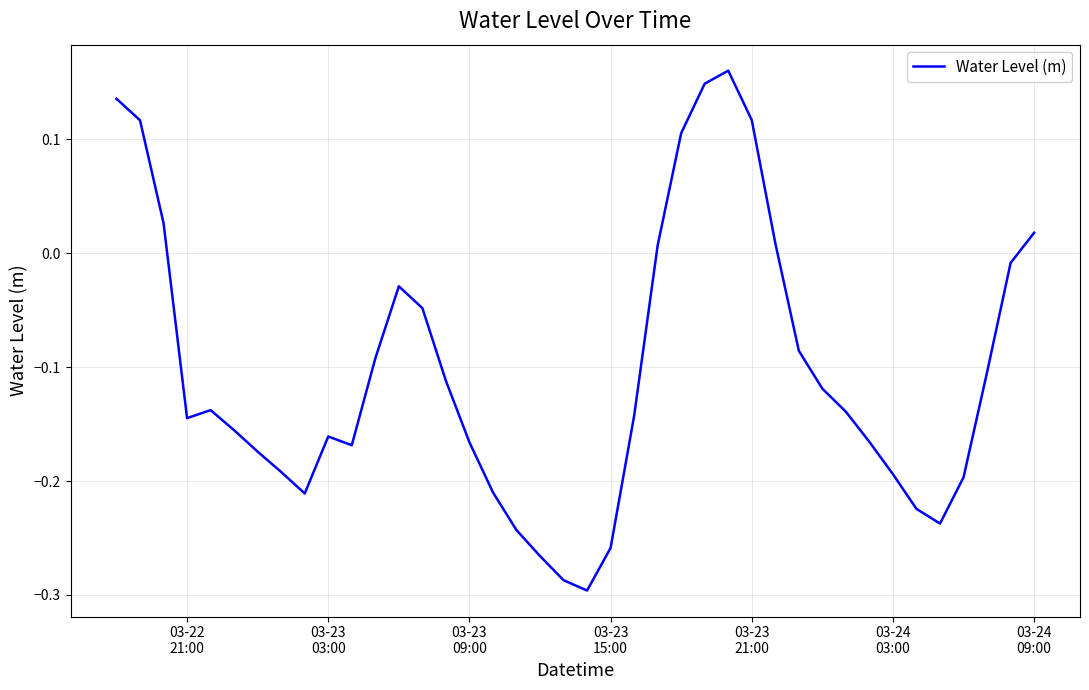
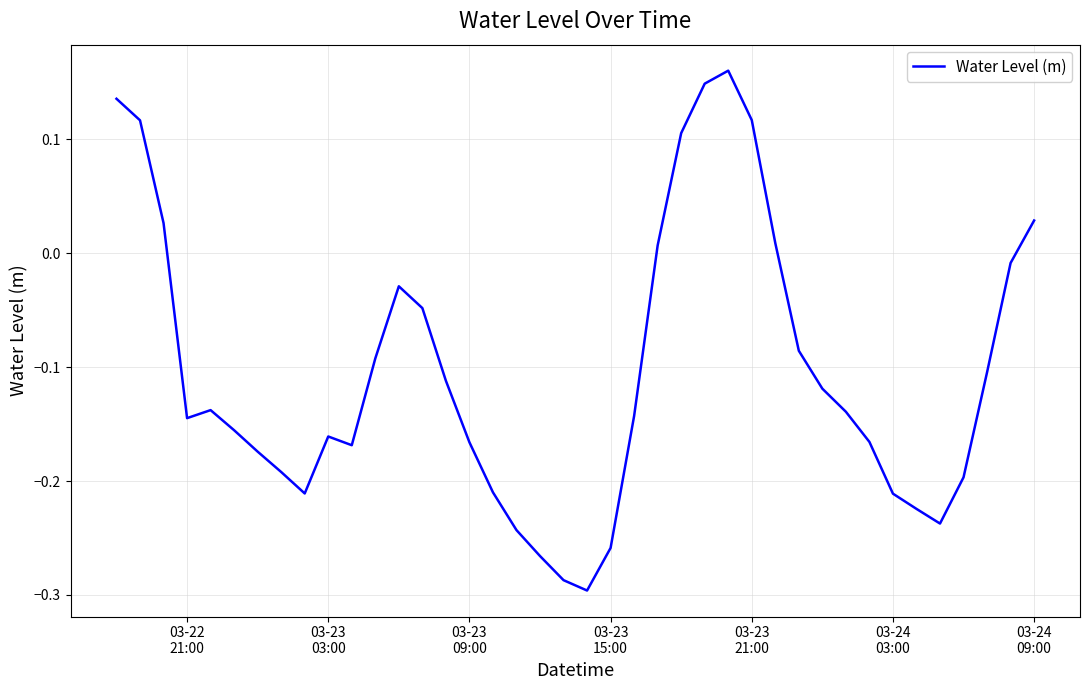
  {
    "03-22 21:00": -0.145,
    "03-23 03:00": -0.161,
    "03-23 09:00": -0.166,
    "03-23 15:00": -0.259,
    "03-23 21:00": 0.117,
-   "03-24 03:00": -0.194,
-   "03-24 09:00": 0.018
+   "03-24 03:00": -0.211,
+   "03-24 09:00": 0.029
  }
